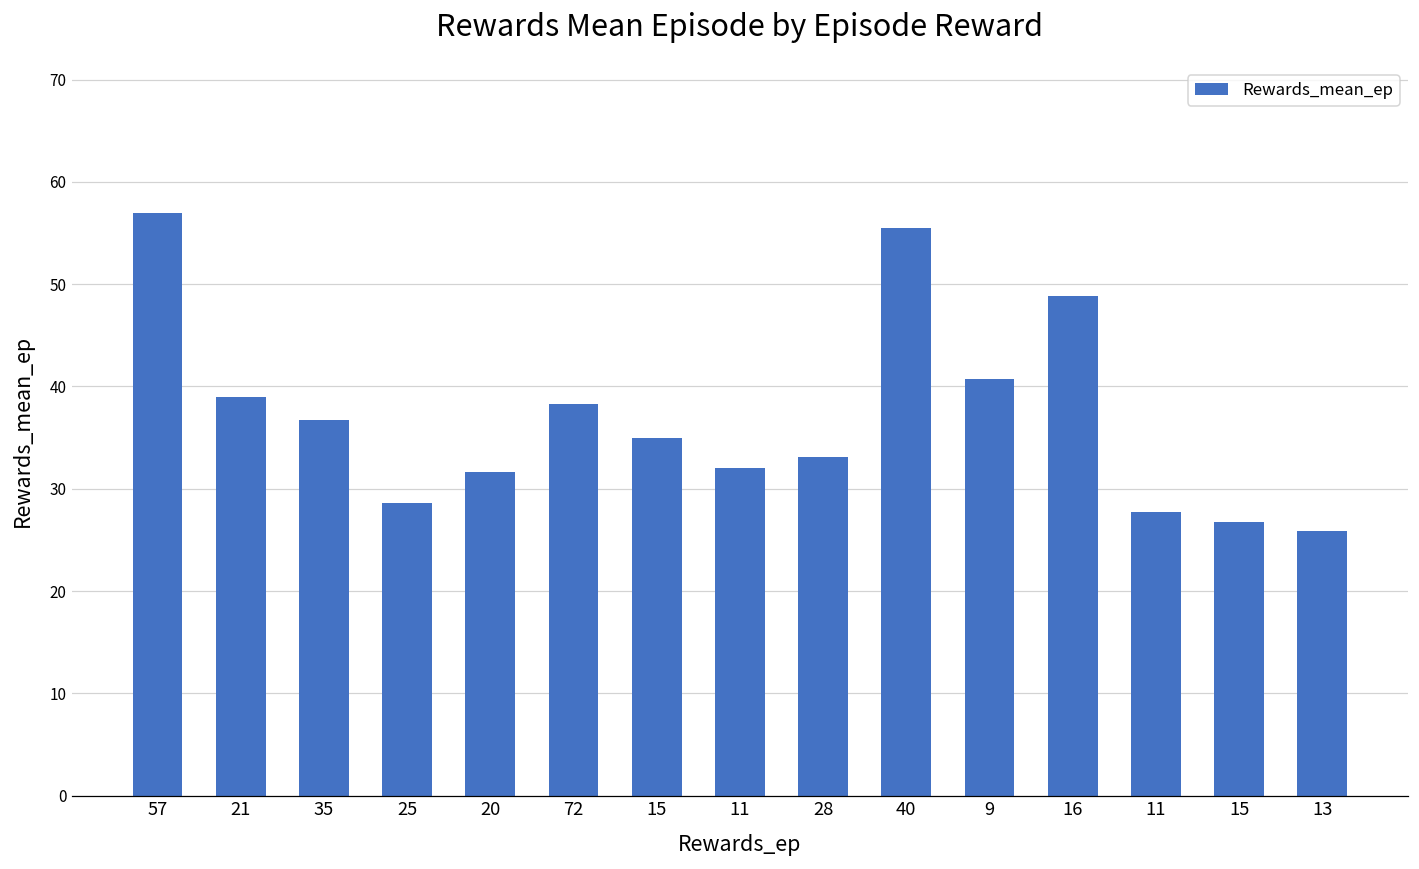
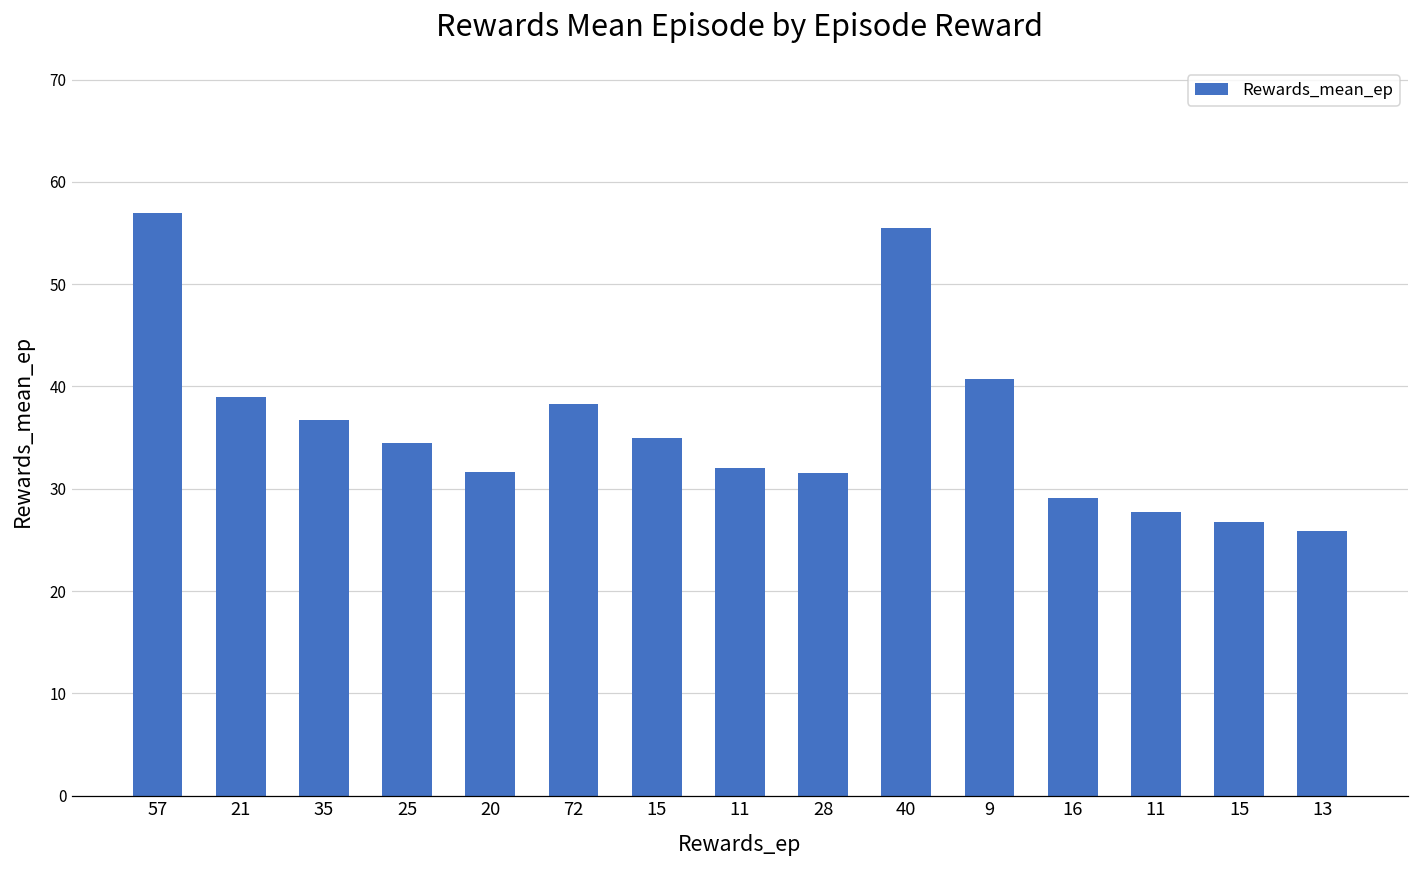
  {
    "57": 57,
    "21": 39,
    "35": 37,
-   "25": 29,
+   "25": 35,
    "20": 32,
    "72": 38,
-   "28": 33,
+   "28": 32,
    "40": 56,
    "9": 41,
-   "16": 49,
+   "16": 29,
    "13": 26
  }
